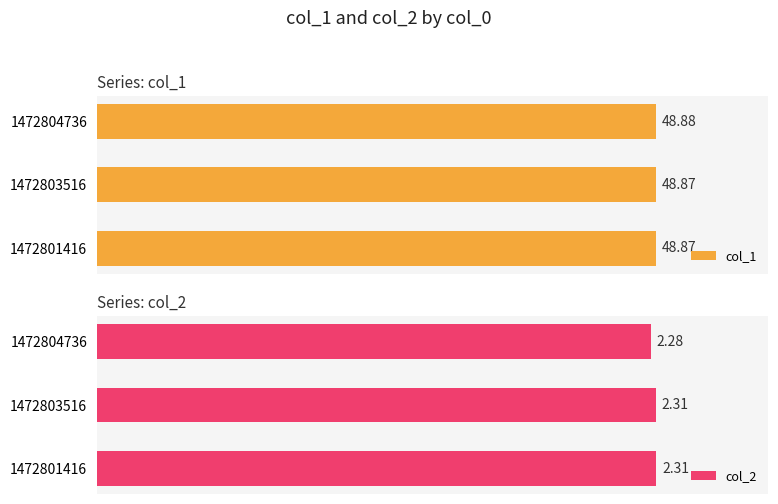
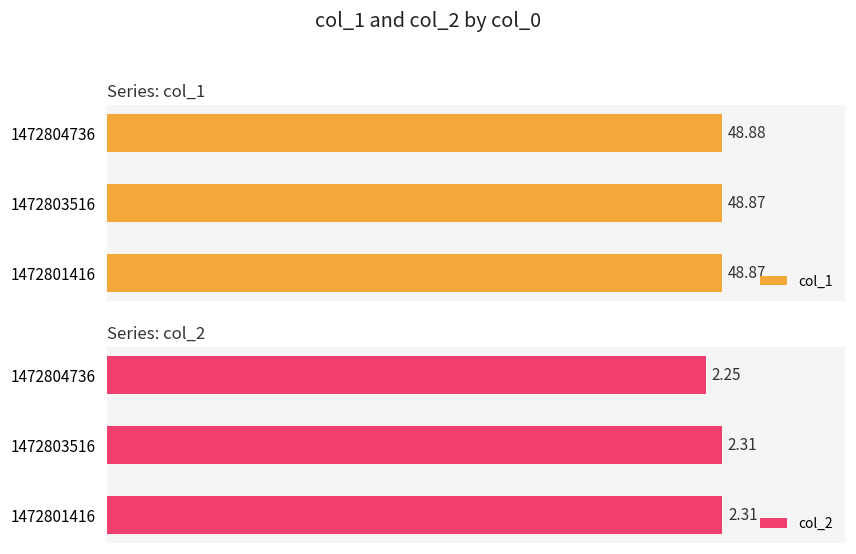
  {
    "Series: col_1": {
      "1472804736": 48.88,
      "1472803516": 48.87,
      "1472801416": 48.87
    },
    "Series: col_2": {
-     "1472804736": 2.28,
+     "1472804736": 2.25,
      "1472803516": 2.31,
      "1472801416": 2.31
    }
  }
